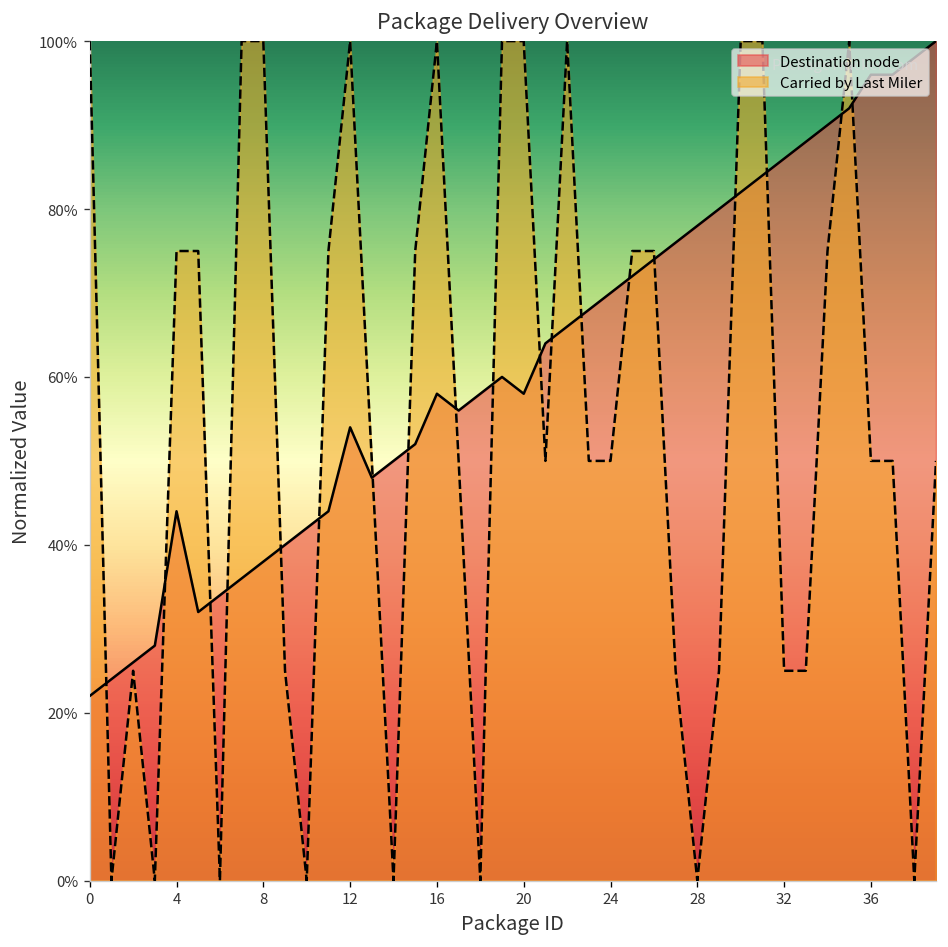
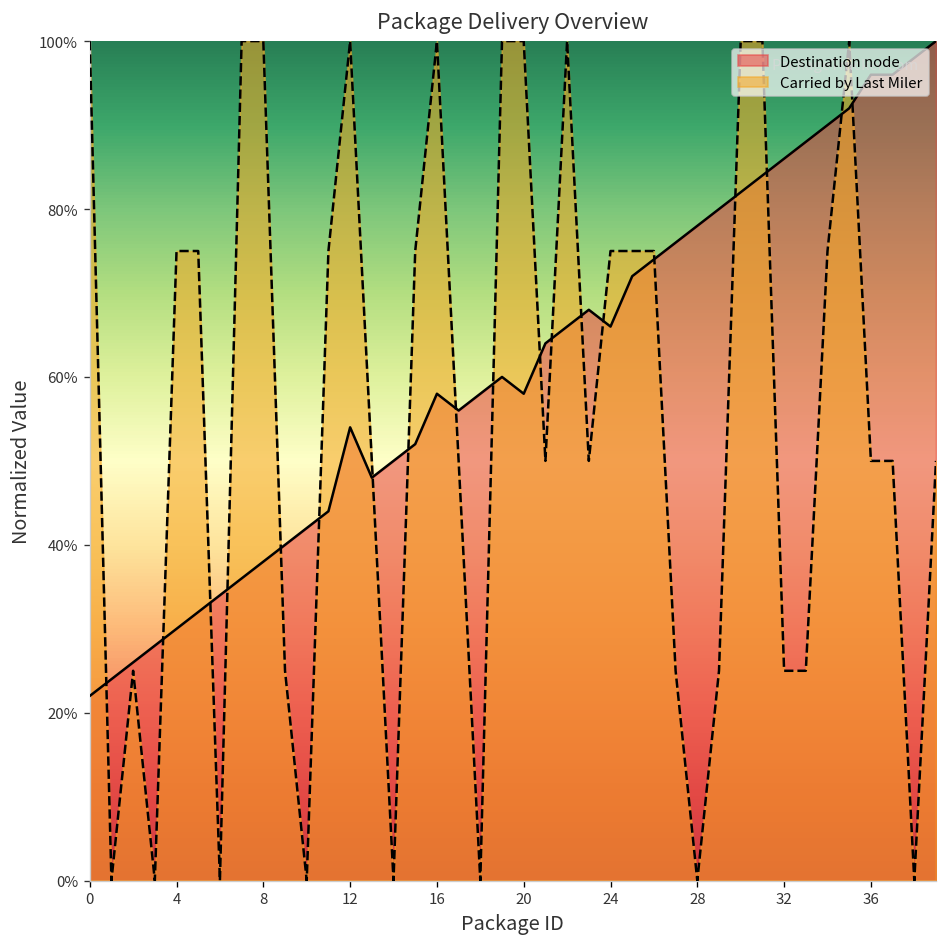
  {
    "Destination node": {
      "0": "22%",
-     "4": "44%",
+     "4": "30%",
      "8": "38%",
      "12": "54%",
      "16": "58%",
      "20": "58%",
-     "24": "70%",
+     "24": "66%",
      "28": "78%",
      "32": "86%"
    },
    "Carried by Last Miler": {
      "0": "100%",
      "4": "75%",
      "8": "100%",
      "12": "100%",
      "16": "100%",
      "20": "100%",
-     "24": "50%",
+     "24": "75%",
      "28": "0%",
      "32": "25%",
      "36": "50%"
    }
  }
